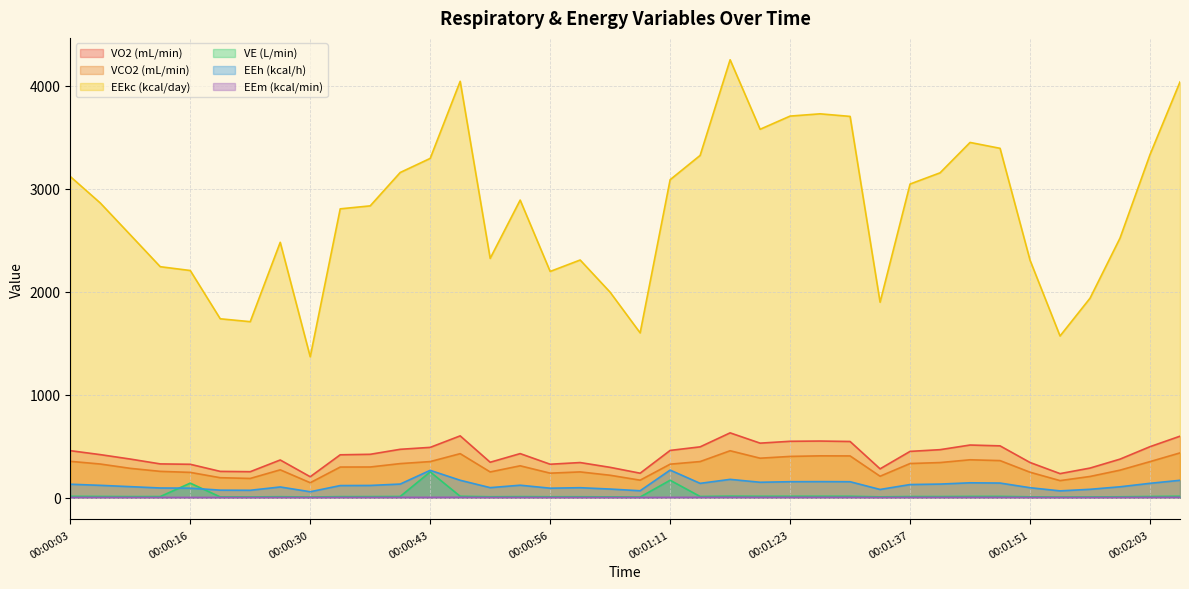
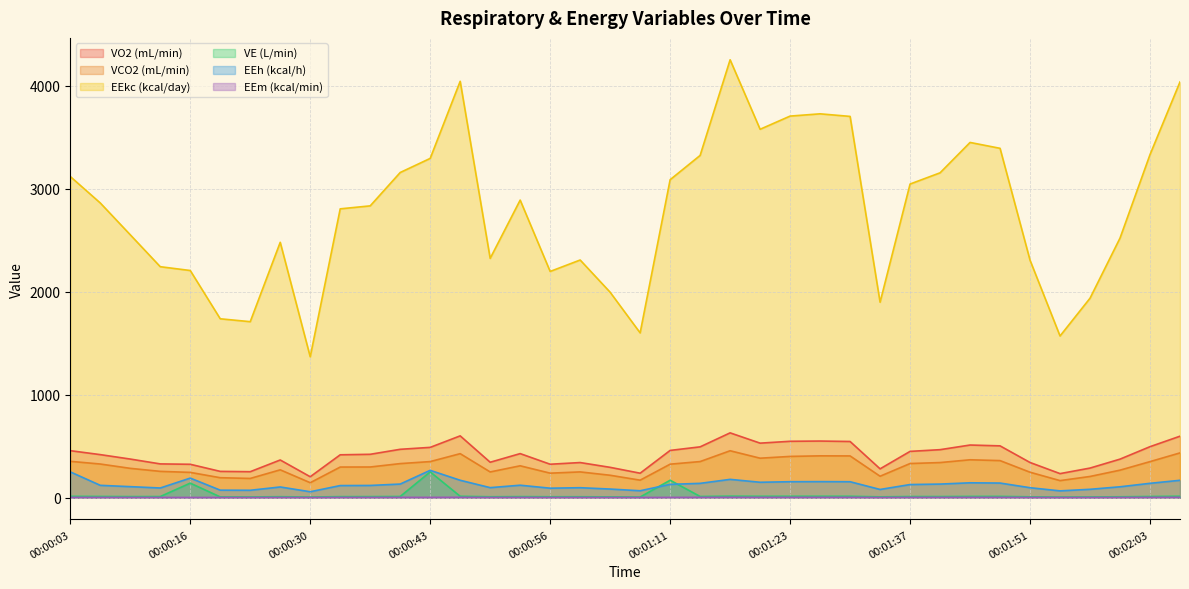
  {
    "VE (L/min)": {
      "00:00:16": 140,
      "00:01:11": 170
    },
    "EEh (kcal/h)": {
-     "00:00:03": 130,
-     "00:00:16": 90,
+     "00:00:03": 250,
+     "00:00:16": 190,
      "00:00:30": 60,
      "00:00:56": 90,
-     "00:01:11": 270,
+     "00:01:11": 130,
      "00:01:23": 150,
      "00:01:37": 130,
      "00:01:51": 100,
      "00:02:03": 140
    },
    "EEm (kcal/min)": {
      "00:00:16": 0,
      "00:00:43": 0,
      "00:01:11": 0
    }
  }
